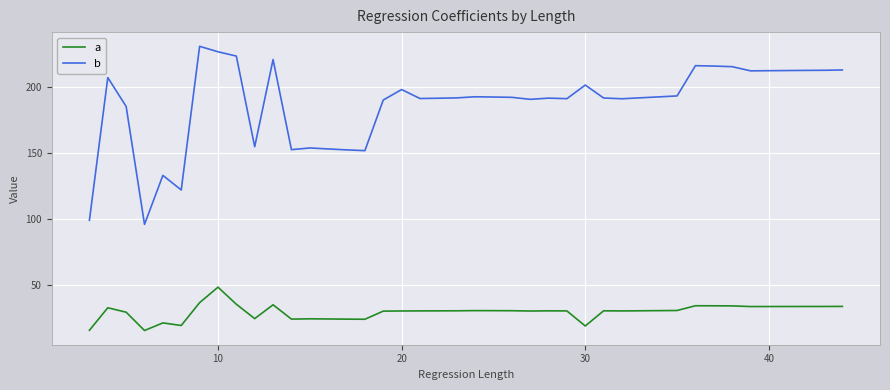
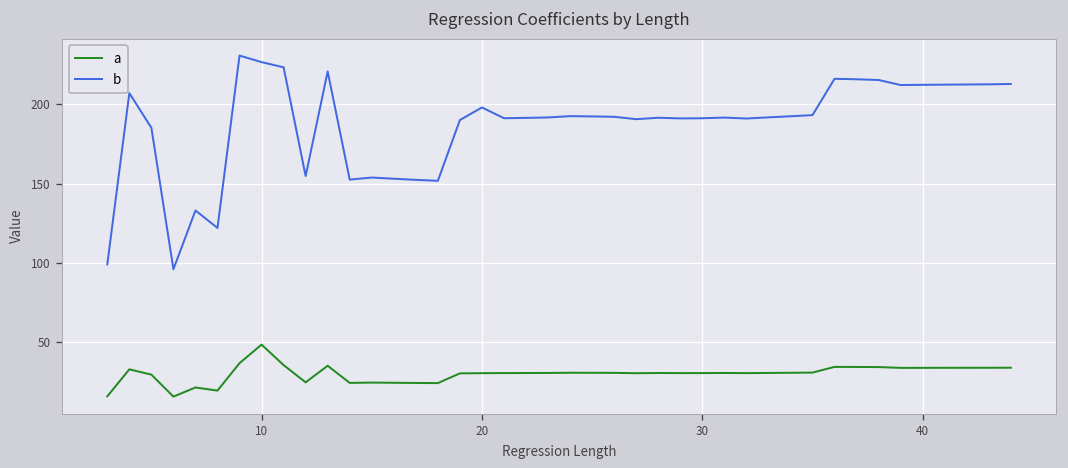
  {
    "a": {
      "10": 49,
      "20": 31,
-     "30": 19
+     "30": 31
    },
    "b": {
      "10": 227,
      "20": 198,
-     "30": 201
+     "30": 191
    }
  }
